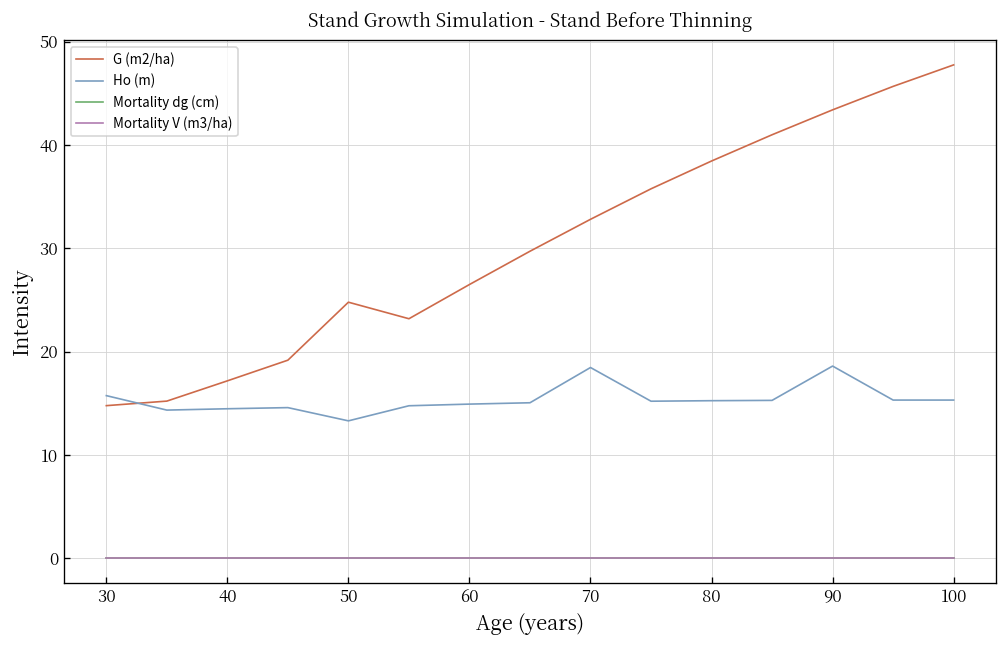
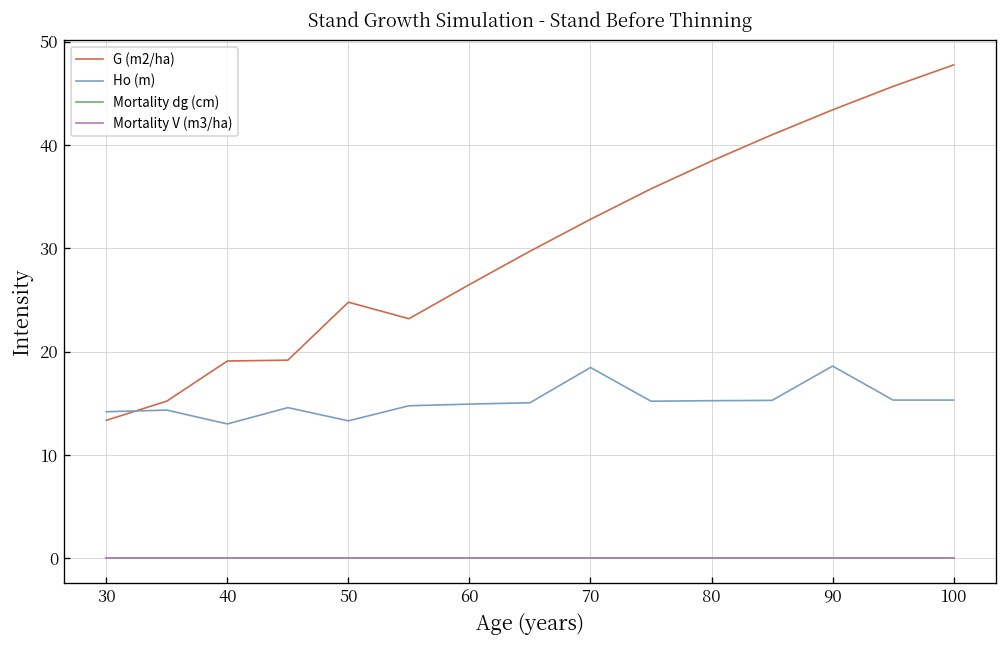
  {
    "G (m2/ha)": {
-     "30": 15,
-     "40": 17,
+     "30": 13,
+     "40": 19,
      "50": 25,
      "60": 26,
      "70": 33,
      "80": 38,
      "90": 43,
      "100": 48
    },
    "Ho (m)": {
-     "30": 16,
-     "40": 14,
+     "30": 14,
+     "40": 13,
      "50": 13,
      "60": 15,
      "70": 18,
      "80": 15,
      "90": 19,
      "100": 15
    },
    "Mortality V (m3/ha)": {
      "30": 0,
      "40": 0,
      "50": 0,
      "60": 0,
      "70": 0,
      "80": 0,
      "90": 0,
      "100": 0
    }
  }
